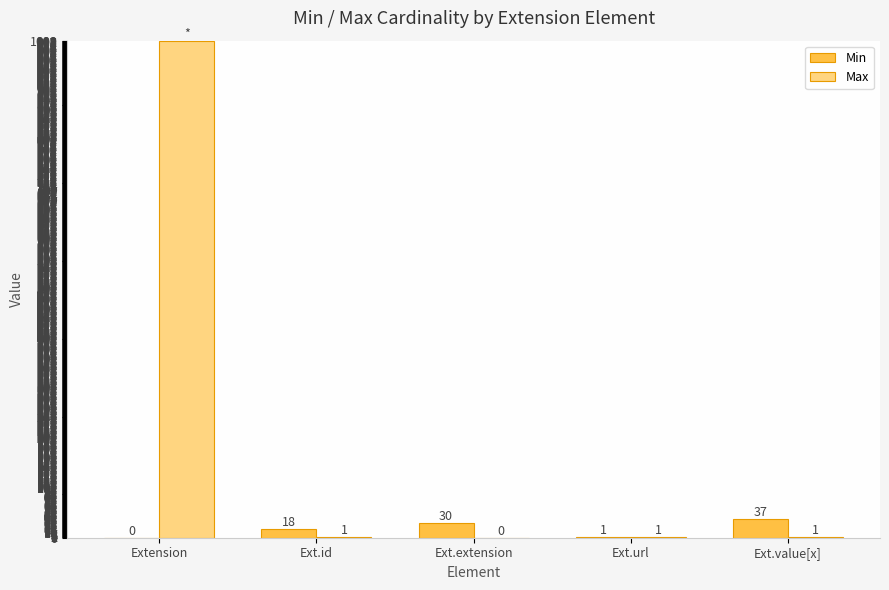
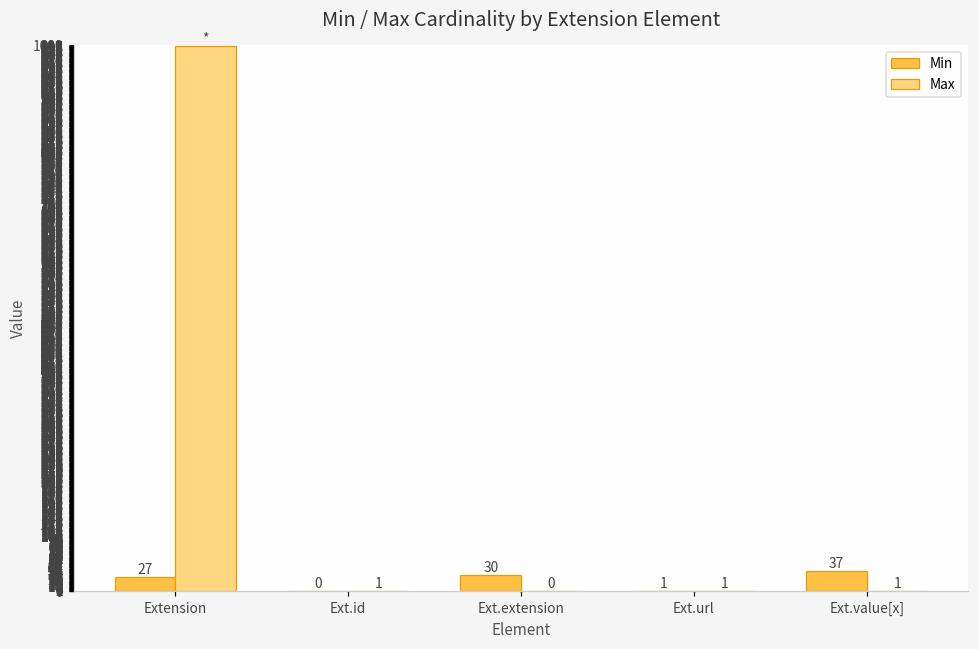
  {
    "Min": {
-     "Extension": 0,
-     "Ext.id": 18,
+     "Extension": 27,
+     "Ext.id": 0,
      "Ext.extension": 30,
      "Ext.url": 1,
      "Ext.value[x]": 37
    },
    "Max": {
      "Ext.id": 1,
      "Ext.extension": 0,
      "Ext.url": 1,
      "Ext.value[x]": 1
    }
  }
